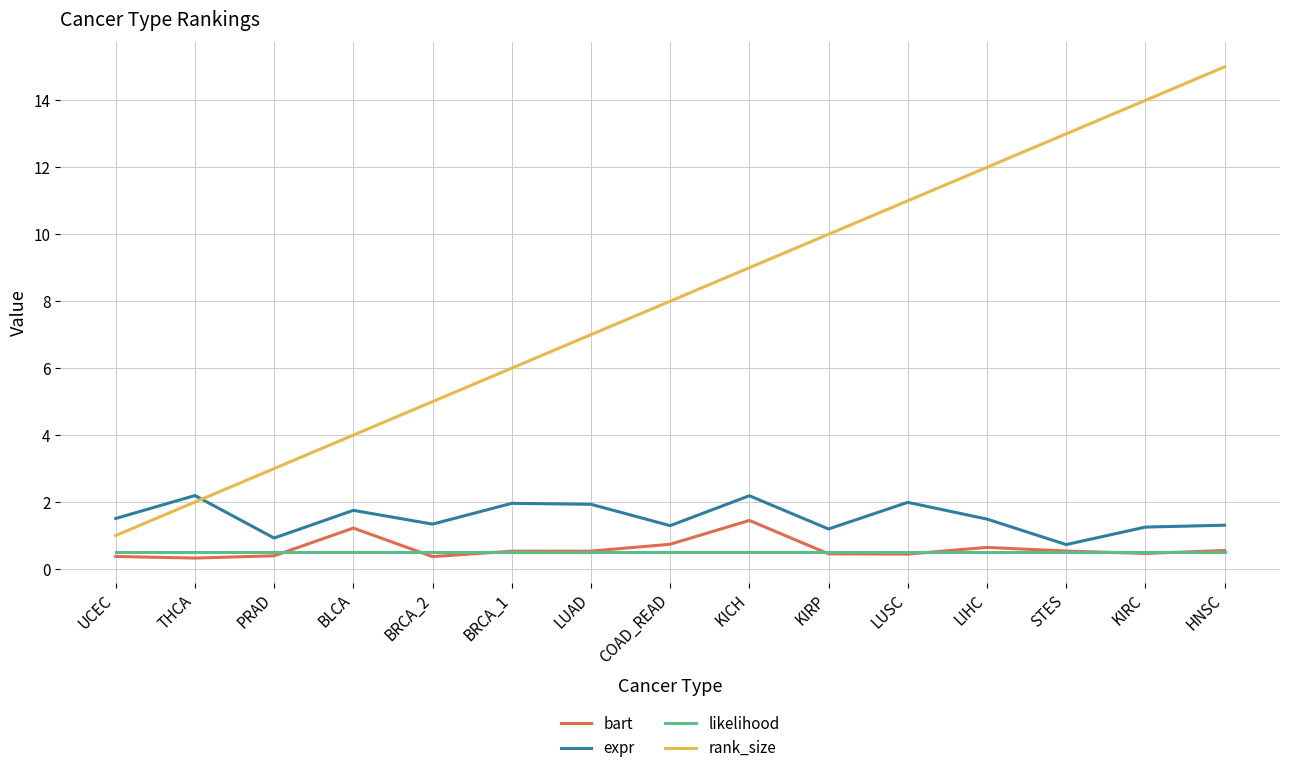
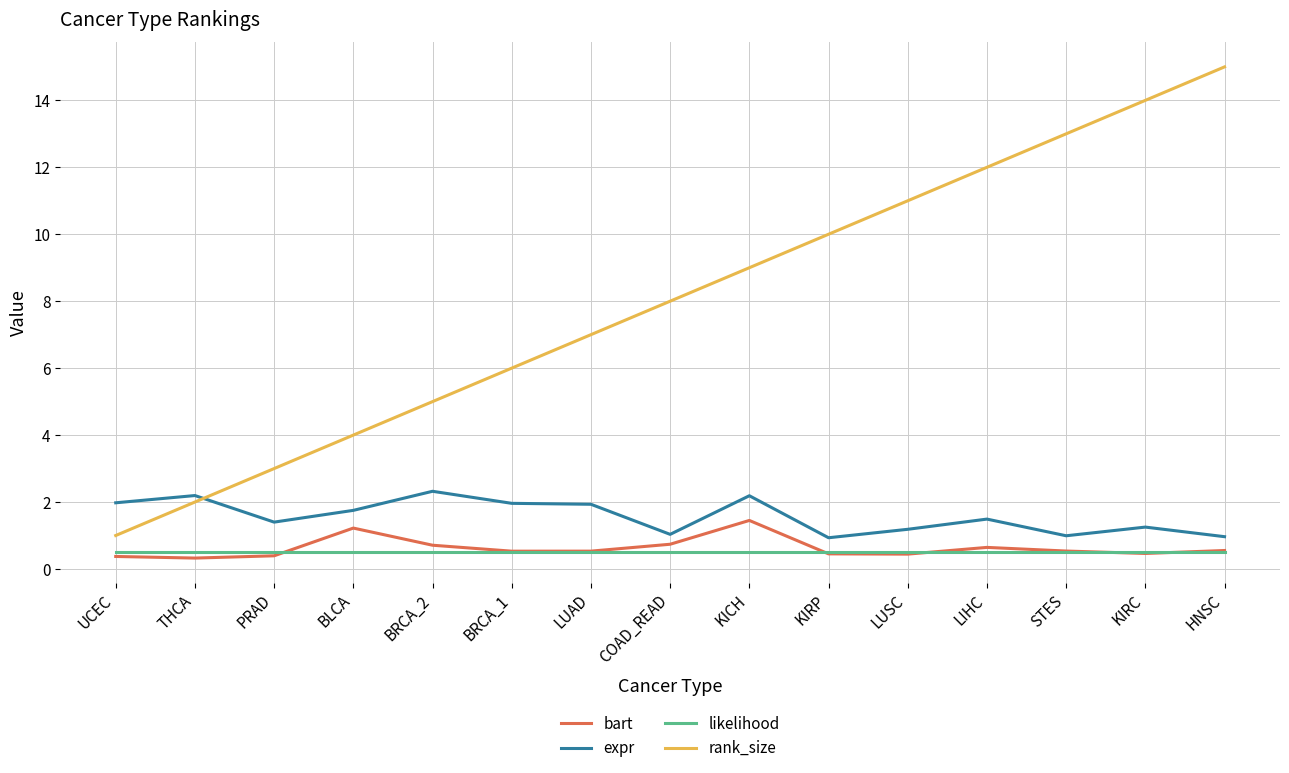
  {
    "bart": {
      "UCEC": 0.4,
      "THCA": 0.3,
      "PRAD": 0.4,
      "BLCA": 1.2,
-     "BRCA_2": 0.4,
+     "BRCA_2": 0.7,
      "COAD_READ": 0.7,
      "KICH": 1.5,
      "LIHC": 0.6
    },
    "expr": {
-     "UCEC": 1.5,
+     "UCEC": 2.0,
      "THCA": 2.2,
-     "PRAD": 0.9,
+     "PRAD": 1.4,
      "BLCA": 1.8,
-     "BRCA_2": 1.3,
+     "BRCA_2": 2.3,
      "BRCA_1": 2.0,
      "LUAD": 1.9,
-     "COAD_READ": 1.3,
+     "COAD_READ": 1.0,
      "KICH": 2.2,
-     "KIRP": 1.2,
-     "LUSC": 2.0,
+     "KIRP": 0.9,
+     "LUSC": 1.2,
      "LIHC": 1.5,
-     "STES": 0.7,
+     "STES": 1.0,
      "KIRC": 1.3,
-     "HNSC": 1.3
+     "HNSC": 1.0
    },
    "likelihood": {
      "UCEC": 0.5,
      "THCA": 0.5,
      "PRAD": 0.5,
      "BLCA": 0.5,
      "BRCA_2": 0.5,
      "COAD_READ": 0.5,
      "KICH": 0.5,
      "LIHC": 0.5
    },
    "rank_size": {
      "UCEC": 1.0,
      "THCA": 2.0,
      "PRAD": 3.0,
      "BLCA": 4.0,
      "BRCA_2": 5.0,
      "BRCA_1": 6.0,
      "LUAD": 7.0,
      "COAD_READ": 8.0,
      "KICH": 9.0,
      "KIRP": 10.0,
      "LUSC": 11.0,
      "LIHC": 12.0,
      "STES": 13.0,
      "KIRC": 14.0,
      "HNSC": 15.0
    }
  }
